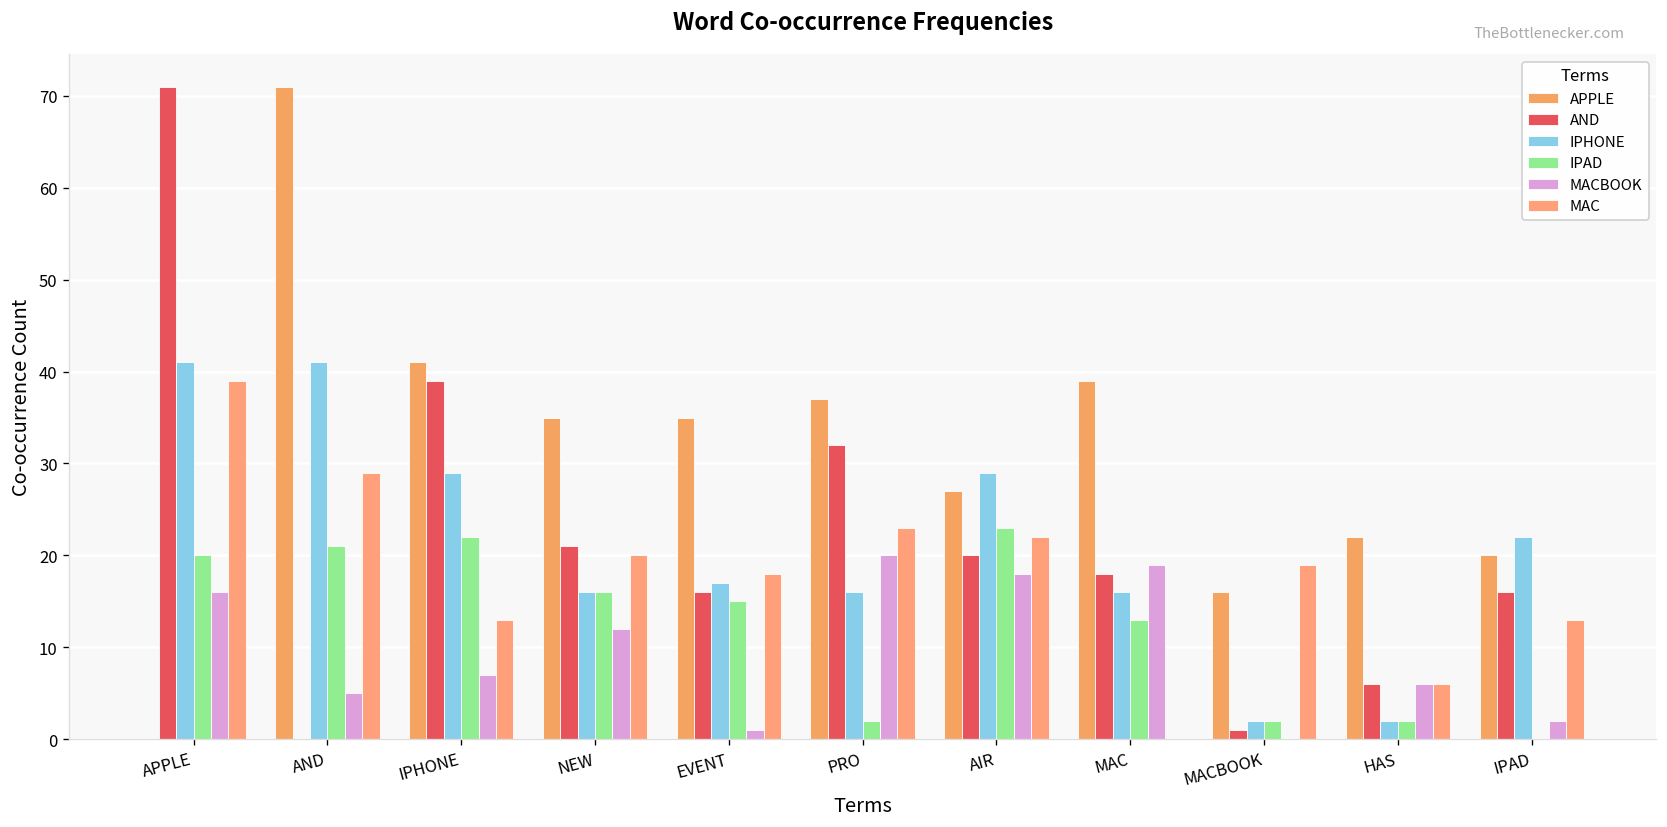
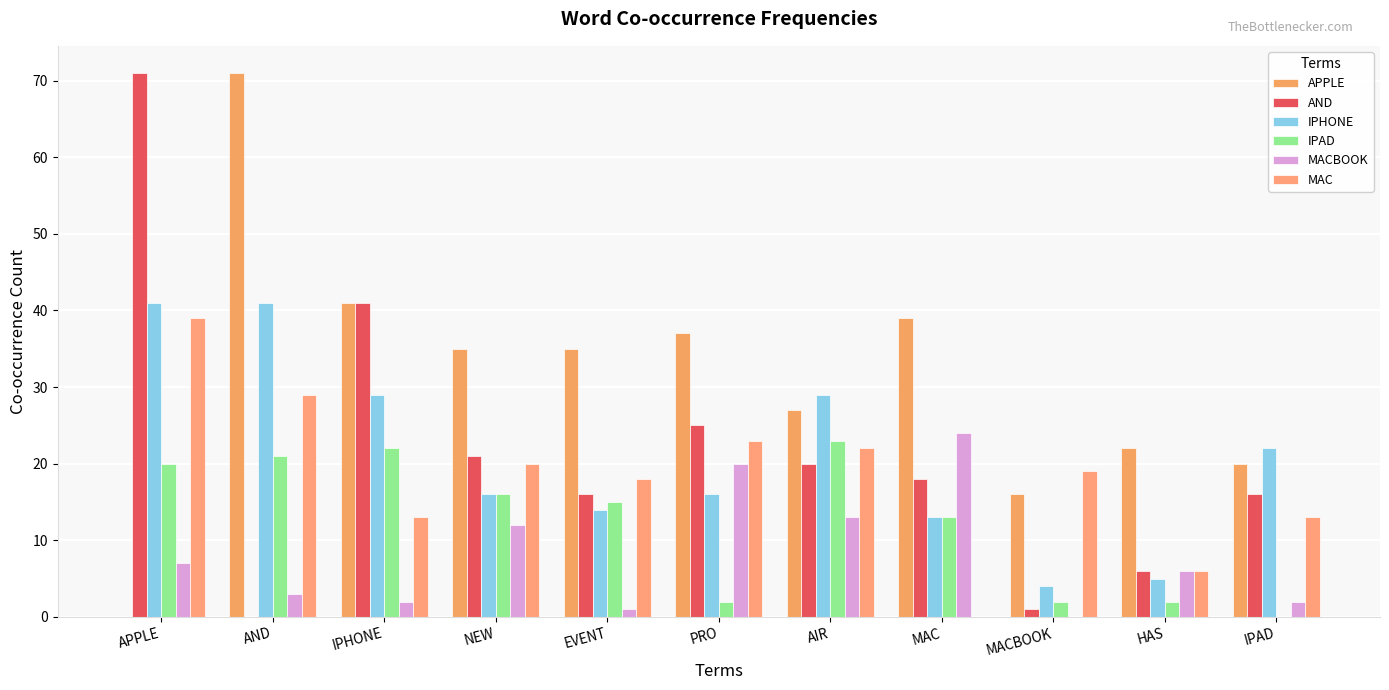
  {
    "AND": {
      "APPLE": 71,
      "AND": 0,
-     "IPHONE": 39,
+     "IPHONE": 41,
      "NEW": 21,
      "EVENT": 16,
-     "PRO": 32,
+     "PRO": 25,
      "AIR": 20,
      "MAC": 18,
      "MACBOOK": 1,
      "HAS": 6,
      "IPAD": 16
    },
    "IPHONE": {
      "APPLE": 41,
      "AND": 41,
      "IPHONE": 29,
      "NEW": 16,
-     "EVENT": 17,
+     "EVENT": 14,
      "PRO": 16,
      "AIR": 29,
-     "MAC": 16,
-     "MACBOOK": 2,
-     "HAS": 2,
+     "MAC": 13,
+     "MACBOOK": 4,
+     "HAS": 5,
      "IPAD": 22
    },
    "IPAD": {
      "APPLE": 20,
      "AND": 21,
      "IPHONE": 22,
      "NEW": 16,
      "EVENT": 15,
      "PRO": 2,
      "AIR": 23,
      "MAC": 13,
      "MACBOOK": 2,
      "HAS": 2,
      "IPAD": 0
    },
    "MACBOOK": {
-     "APPLE": 16,
-     "AND": 5,
-     "IPHONE": 7,
+     "APPLE": 7,
+     "AND": 3,
+     "IPHONE": 2,
      "NEW": 12,
      "EVENT": 1,
      "PRO": 20,
-     "AIR": 18,
-     "MAC": 19,
+     "AIR": 13,
+     "MAC": 24,
      "MACBOOK": 0,
      "HAS": 6,
      "IPAD": 2
    }
  }
